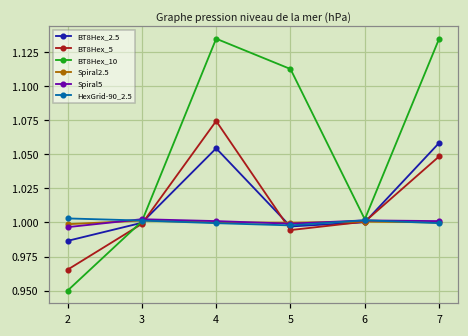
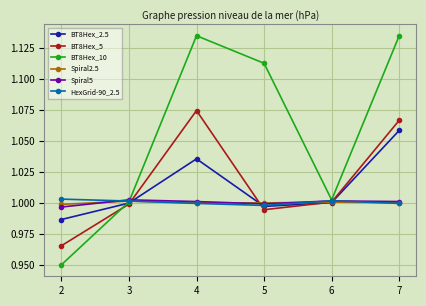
  {
    "BT8Hex_2.5": {
      "2": 0.986,
-     "4": 1.054,
+     "4": 1.035,
      "7": 1.058
    },
    "BT8Hex_5": {
      "2": 0.965,
      "4": 1.074,
      "5": 0.994,
-     "7": 1.048
+     "7": 1.066
    },
    "BT8Hex_10": {
      "2": 0.950,
      "4": 1.135,
      "5": 1.112,
      "7": 1.135
    },
    "Spiral2.5": {
      "2": 0.999
    },
    "Spiral5": {
      "2": 0.997
    },
    "HexGrid-90_2.5": {
      "2": 1.003
    }
  }
